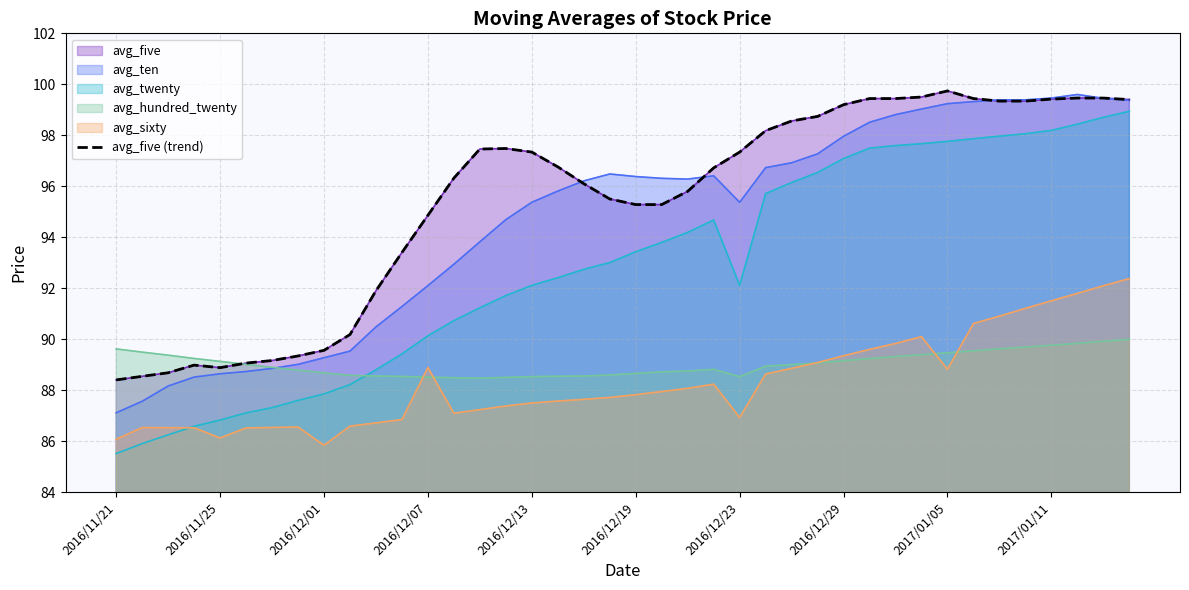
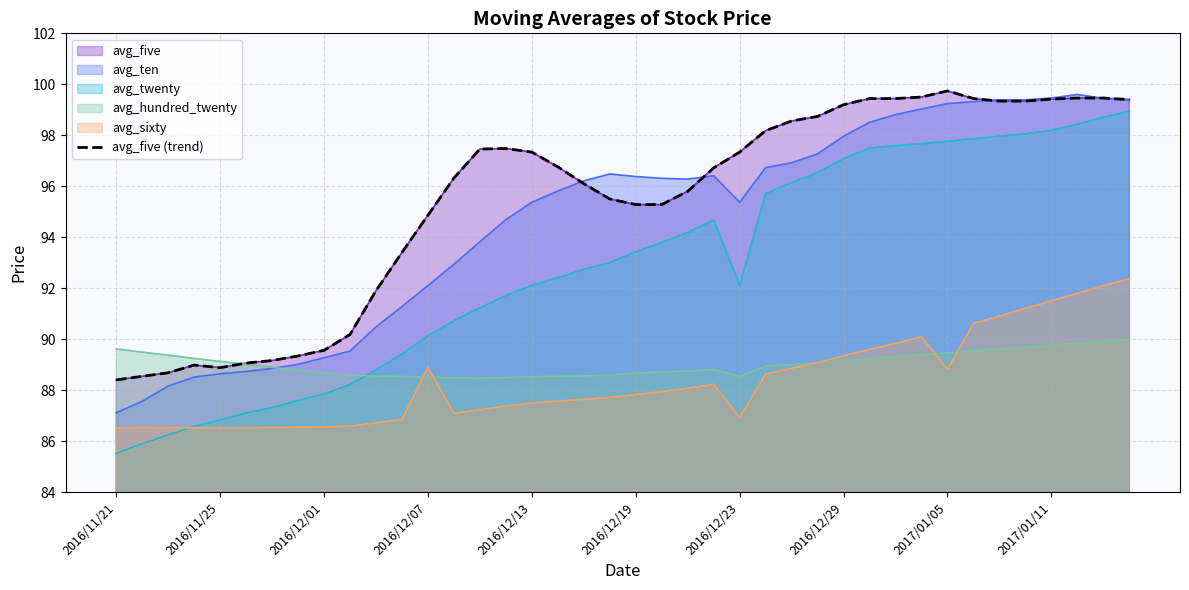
  {
    "avg_sixty": {
-     "2016/11/21": 86.1,
-     "2016/11/25": 86.1,
-     "2016/12/01": 85.8,
+     "2016/11/21": 86.5,
+     "2016/11/25": 86.5,
+     "2016/12/01": 86.6,
      "2016/12/07": 88.9,
      "2016/12/13": 87.5,
      "2016/12/19": 87.8,
      "2016/12/23": 86.9,
      "2016/12/29": 89.3,
      "2017/01/05": 88.8,
      "2017/01/11": 91.5
    }
  }
